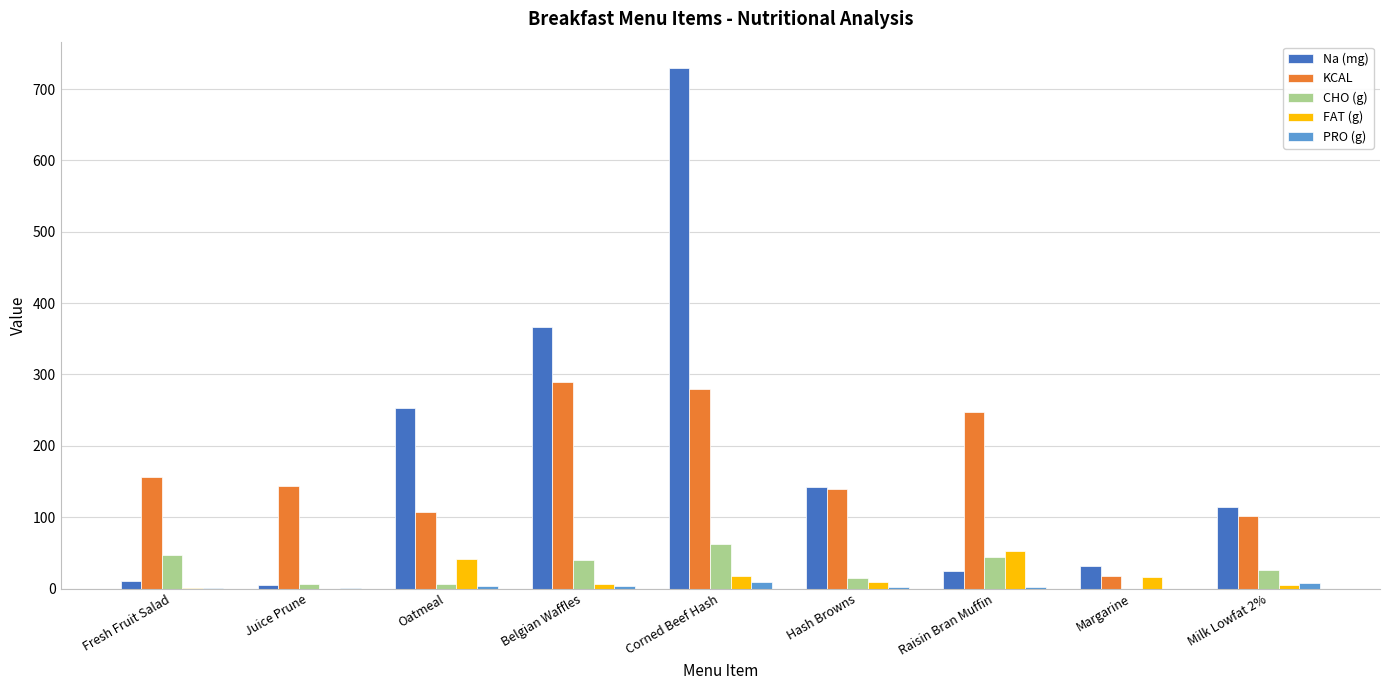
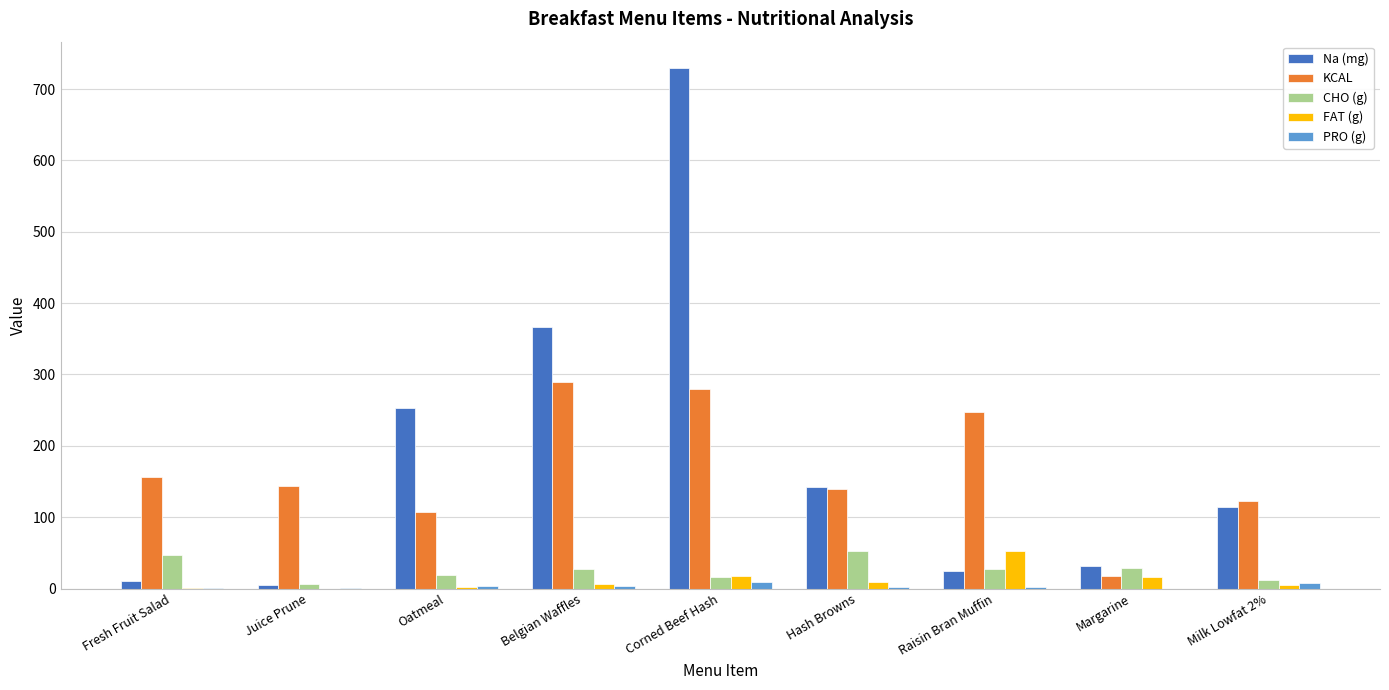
  {
    "KCAL": {
      "Fresh Fruit Salad": 160,
      "Juice Prune": 140,
      "Oatmeal": 110,
      "Belgian Waffles": 290,
      "Corned Beef Hash": 280,
      "Hash Browns": 140,
      "Raisin Bran Muffin": 250,
      "Margarine": 20,
-     "Milk Lowfat 2%": 100
+     "Milk Lowfat 2%": 120
    },
    "CHO (g)": {
      "Fresh Fruit Salad": 50,
      "Juice Prune": 10,
-     "Oatmeal": 10,
-     "Belgian Waffles": 40,
-     "Corned Beef Hash": 60,
-     "Hash Browns": 20,
-     "Raisin Bran Muffin": 40,
-     "Margarine": 0,
-     "Milk Lowfat 2%": 30
+     "Oatmeal": 20,
+     "Belgian Waffles": 30,
+     "Corned Beef Hash": 20,
+     "Hash Browns": 50,
+     "Raisin Bran Muffin": 30,
+     "Margarine": 30,
+     "Milk Lowfat 2%": 10
    },
    "FAT (g)": {
      "Juice Prune": 0,
-     "Oatmeal": 40,
+     "Oatmeal": 0,
      "Belgian Waffles": 10,
      "Corned Beef Hash": 20,
      "Hash Browns": 10,
      "Raisin Bran Muffin": 50,
      "Margarine": 20,
      "Milk Lowfat 2%": 0
    }
  }
